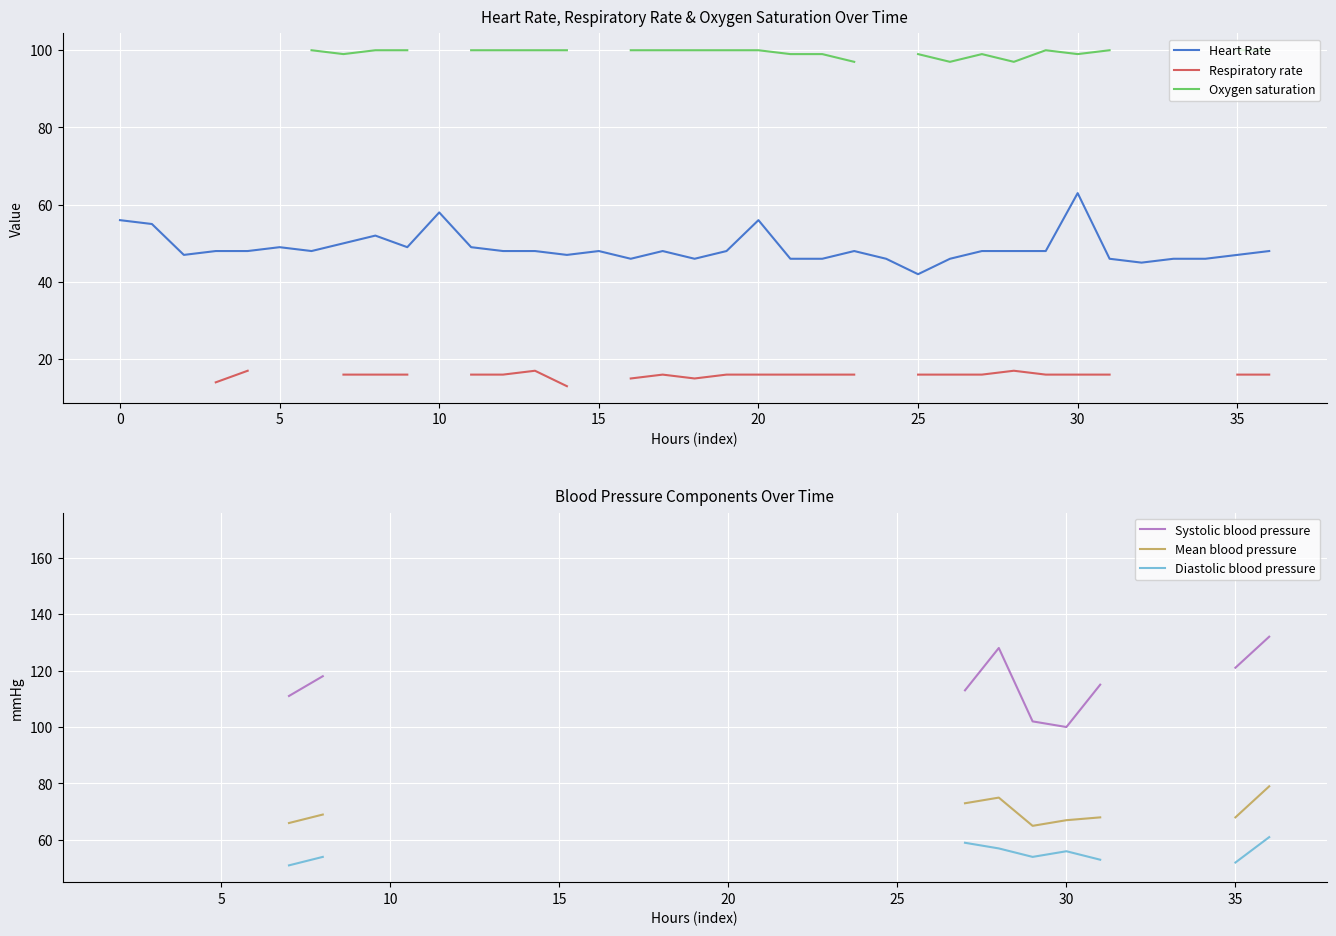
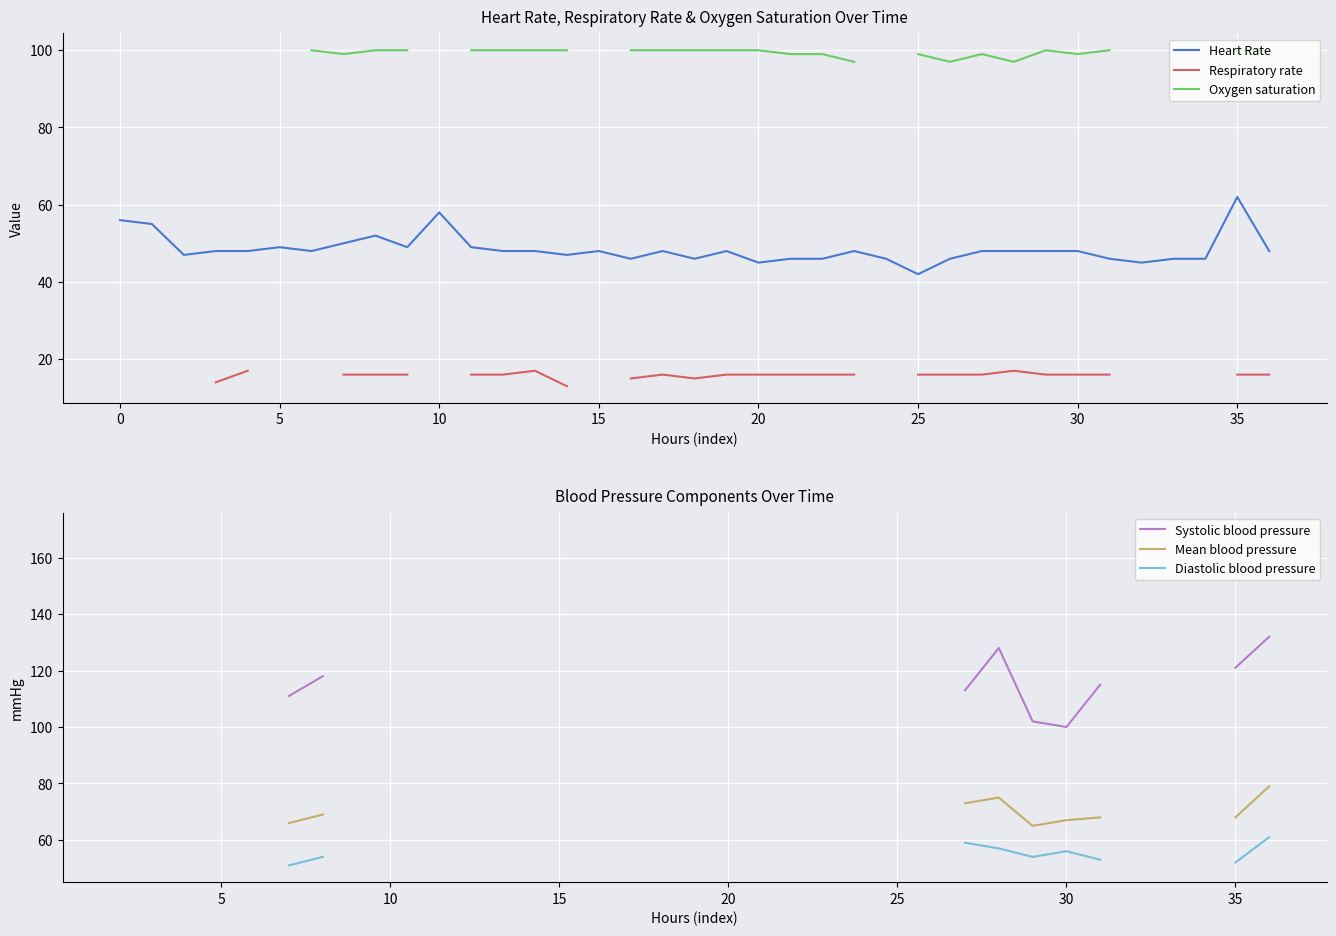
  {
    "Heart Rate, Respiratory Rate & Oxygen Saturation Over Time": {
      "Heart Rate": {
        "0": 56,
        "5": 49,
        "10": 58,
        "15": 48,
-       "20": 56,
+       "20": 45,
        "25": 42,
-       "30": 63,
-       "35": 47
+       "30": 48,
+       "35": 62
      },
      "Respiratory rate": {
        "0": 18,
        "20": 16,
        "25": 16,
        "30": 16,
        "35": 16
      },
      "Oxygen saturation": {
        "20": 100,
        "25": 99,
        "30": 99
      }
    },
    "Blood Pressure Components Over Time": {
      "Systolic blood pressure": {
        "15": 170,
        "25": 126,
        "30": 100,
        "35": 121
      },
      "Mean blood pressure": {
        "15": 96,
        "25": 75,
        "30": 67,
        "35": 68
      },
      "Diastolic blood pressure": {
        "15": 70,
        "25": 57,
        "30": 56,
        "35": 52
      }
    }
  }
